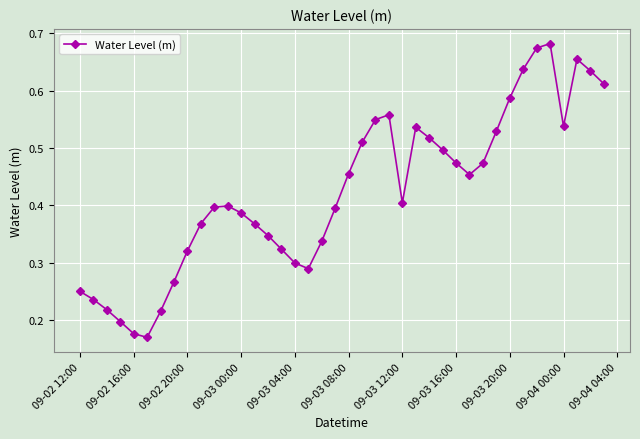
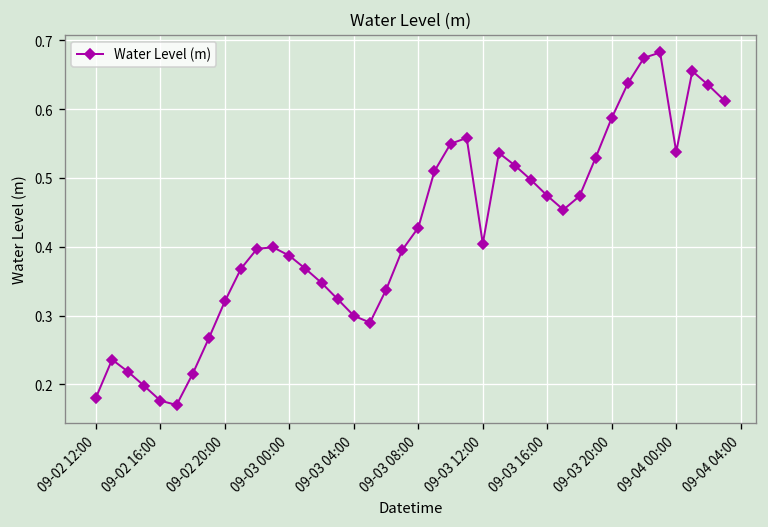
  {
-   "09-02 12:00": 0.25,
+   "09-02 12:00": 0.18,
    "09-02 16:00": 0.18,
    "09-02 20:00": 0.32,
    "09-03 00:00": 0.39,
    "09-03 04:00": 0.30,
-   "09-03 08:00": 0.46,
+   "09-03 08:00": 0.43,
    "09-03 12:00": 0.40,
    "09-03 16:00": 0.47,
    "09-03 20:00": 0.59,
    "09-04 00:00": 0.54
  }
